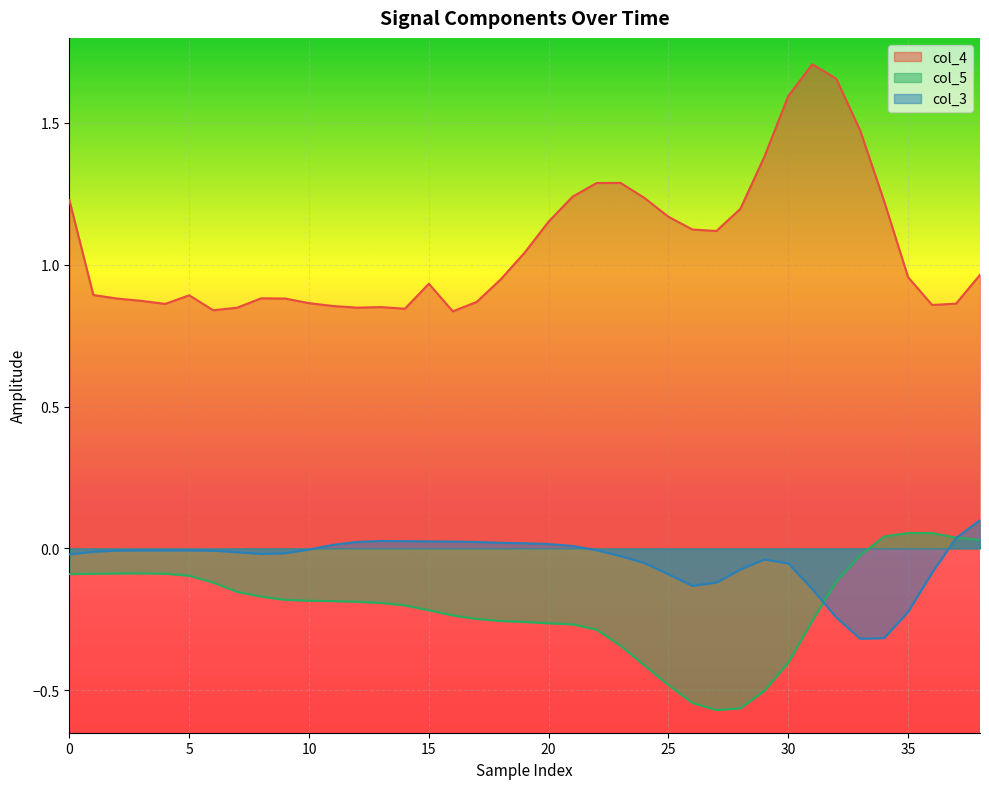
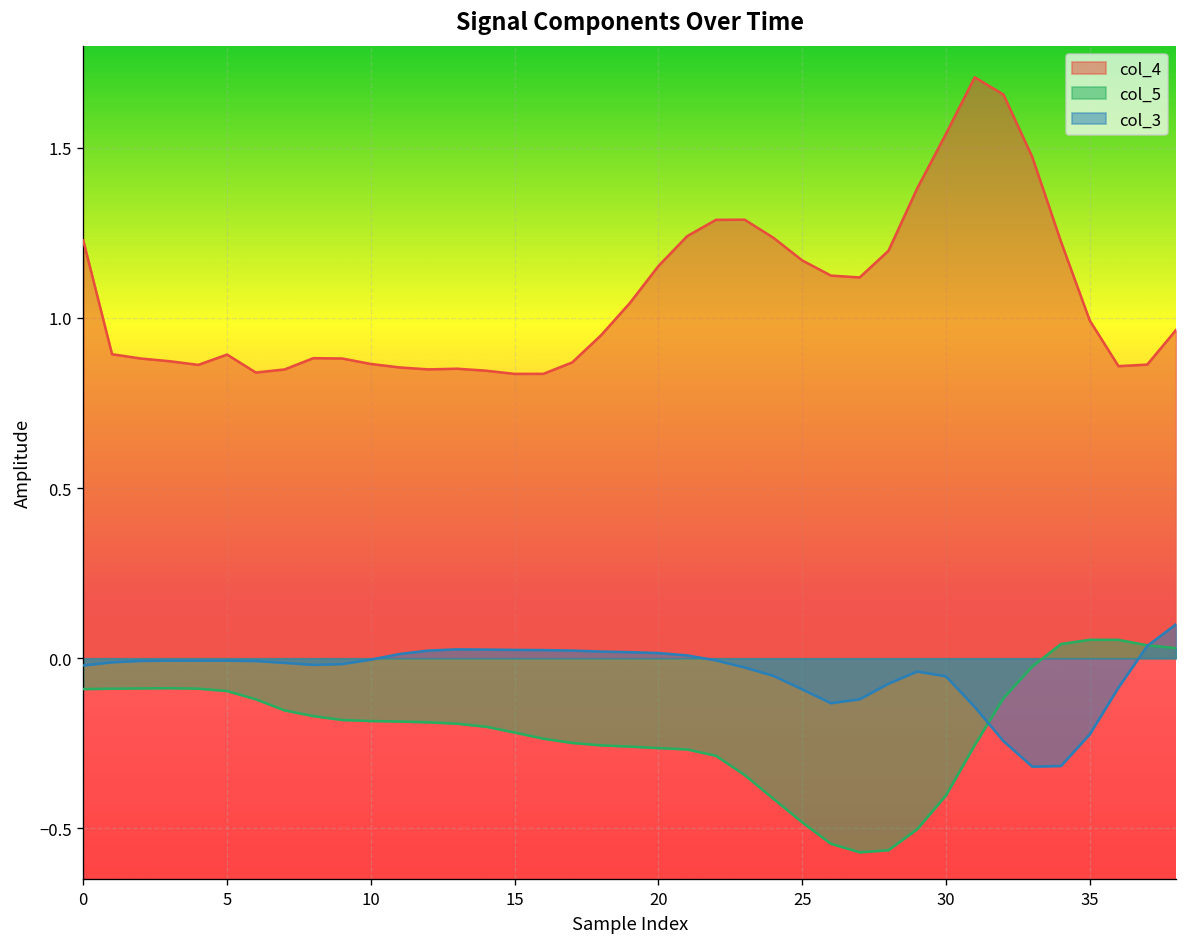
  {
    "col_4": {
      "0": 1.23,
      "5": 0.89,
      "10": 0.86,
-     "15": 0.93,
+     "15": 0.84,
      "20": 1.15,
      "25": 1.17,
-     "30": 1.59,
-     "35": 0.96
+     "30": 1.54,
+     "35": 0.99
    }
  }
